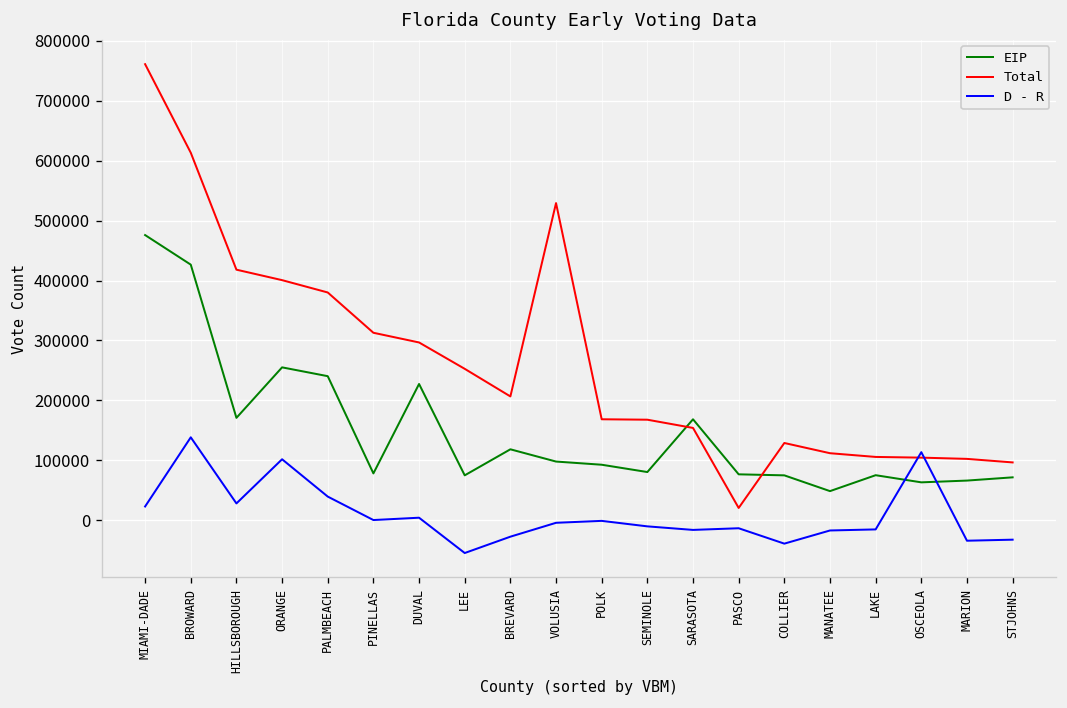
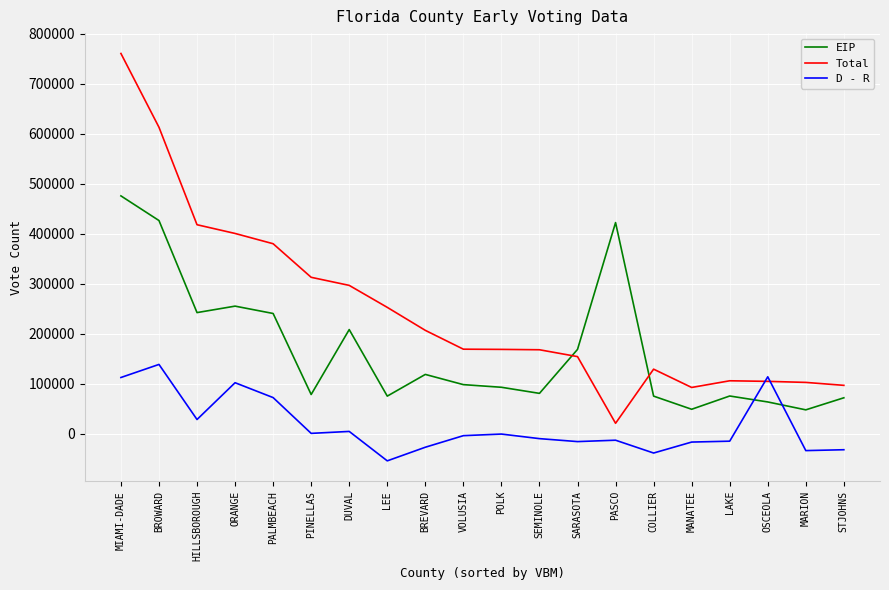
  {
    "EIP": {
      "MIAMI-DADE": 480000,
      "BROWARD": 430000,
-     "HILLSBOROUGH": 170000,
+     "HILLSBOROUGH": 240000,
      "ORANGE": 260000,
      "PALMBEACH": 240000,
      "PINELLAS": 80000,
-     "DUVAL": 230000,
+     "DUVAL": 210000,
      "LEE": 70000,
      "BREVARD": 120000,
      "VOLUSIA": 100000,
      "POLK": 90000,
      "SEMINOLE": 80000,
      "SARASOTA": 170000,
-     "PASCO": 80000,
+     "PASCO": 420000,
      "COLLIER": 70000,
      "MANATEE": 50000,
      "LAKE": 80000,
      "OSCEOLA": 60000,
-     "MARION": 70000,
+     "MARION": 50000,
      "STJOHNS": 70000
    },
    "Total": {
      "MIAMI-DADE": 760000,
      "BROWARD": 610000,
      "HILLSBOROUGH": 420000,
      "ORANGE": 400000,
      "PALMBEACH": 380000,
      "PINELLAS": 310000,
      "DUVAL": 300000,
      "LEE": 250000,
      "BREVARD": 210000,
-     "VOLUSIA": 530000,
+     "VOLUSIA": 170000,
      "POLK": 170000,
      "SEMINOLE": 170000,
      "SARASOTA": 150000,
      "PASCO": 20000,
      "COLLIER": 130000,
-     "MANATEE": 110000,
+     "MANATEE": 90000,
      "LAKE": 110000,
      "OSCEOLA": 100000,
      "MARION": 100000,
      "STJOHNS": 100000
    },
    "D - R": {
-     "MIAMI-DADE": 20000,
+     "MIAMI-DADE": 110000,
      "BROWARD": 140000,
      "HILLSBOROUGH": 30000,
      "ORANGE": 100000,
-     "PALMBEACH": 40000,
+     "PALMBEACH": 70000,
      "PINELLAS": 0,
      "DUVAL": 0,
      "LEE": -50000,
      "BREVARD": -30000,
      "VOLUSIA": 0,
      "POLK": 0,
      "SEMINOLE": -10000,
      "SARASOTA": -20000,
      "PASCO": -10000,
      "COLLIER": -40000,
      "MANATEE": -20000,
      "LAKE": -20000,
      "OSCEOLA": 110000,
      "MARION": -30000,
      "STJOHNS": -30000
    }
  }
